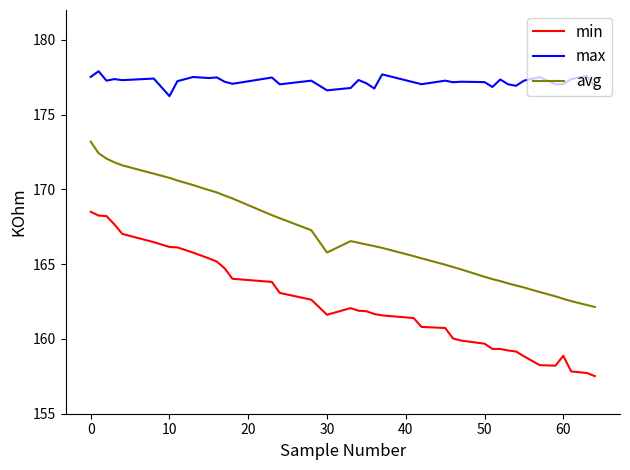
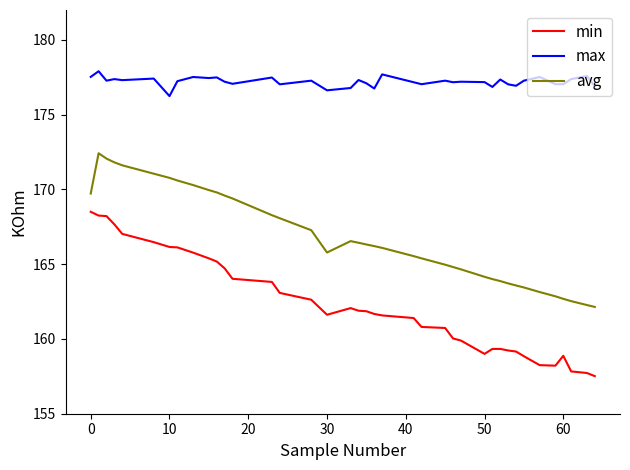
  {
    "min": {
      "0": 168.5,
      "10": 166.2,
      "30": 161.6,
-     "50": 159.7,
+     "50": 159.0,
      "60": 158.9
    },
    "max": {
      "0": 177.5,
      "10": 176.2,
      "30": 176.6,
      "50": 177.2
    },
    "avg": {
-     "0": 173.2,
+     "0": 169.7,
      "10": 170.8,
      "30": 165.8,
      "50": 164.2,
      "60": 162.7
    }
  }
